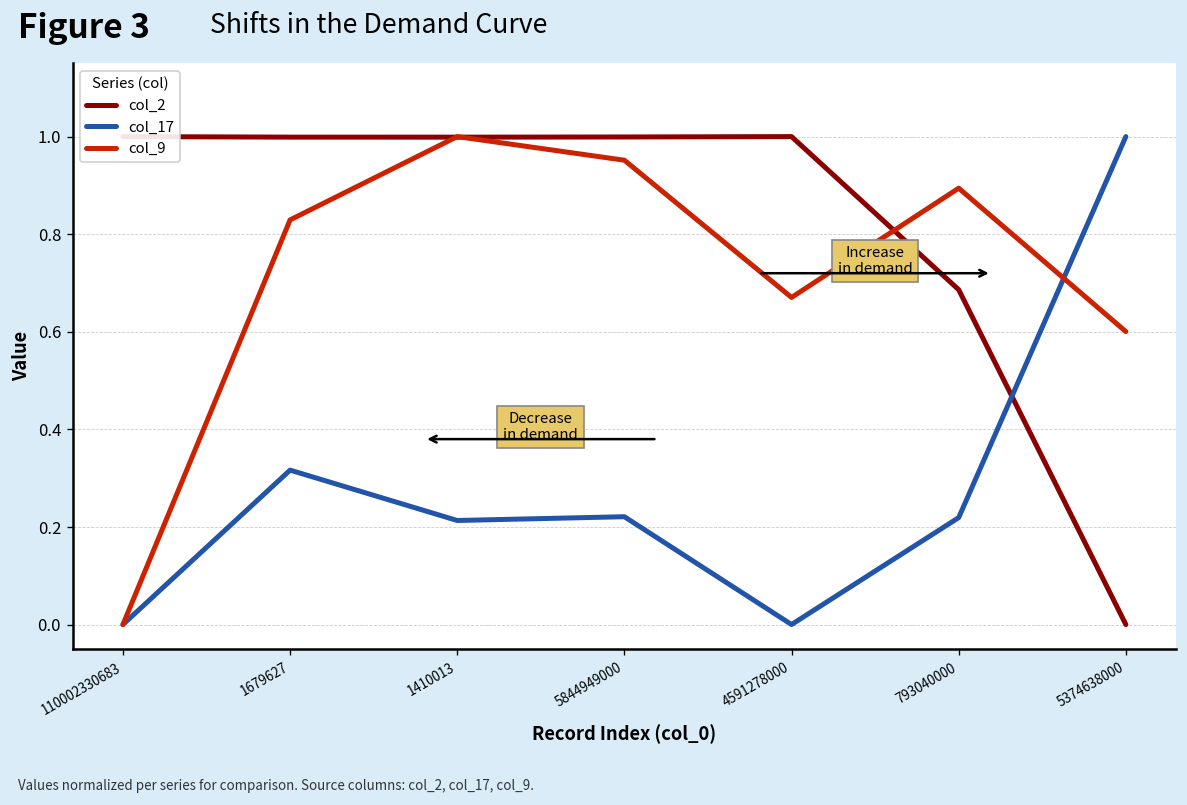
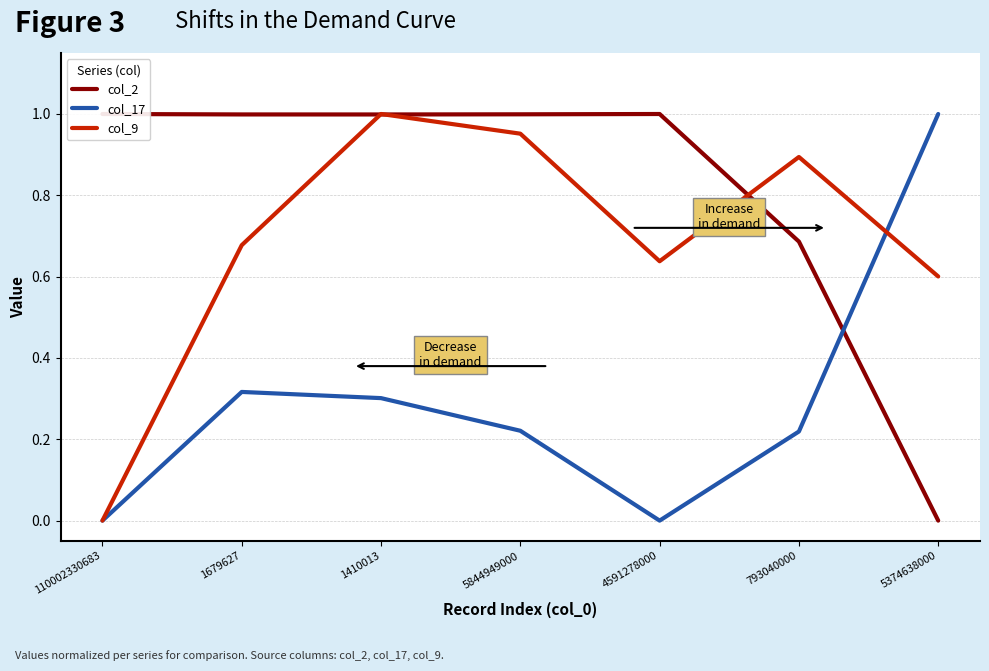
  {
    "col_2": {
      "1679627": 1.00,
      "5844949000": 1.00,
      "4591278000": 1.00,
      "793040000": 0.69,
      "5374638000": 0.00
    },
    "col_17": {
      "1679627": 0.32,
-     "1410013": 0.21,
+     "1410013": 0.30,
      "5844949000": 0.22,
      "4591278000": 0.00,
      "793040000": 0.22,
      "5374638000": 1.00
    },
    "col_9": {
-     "1679627": 0.83,
+     "1679627": 0.68,
      "5844949000": 0.95,
-     "4591278000": 0.67,
+     "4591278000": 0.64,
      "793040000": 0.89,
      "5374638000": 0.60
    }
  }
